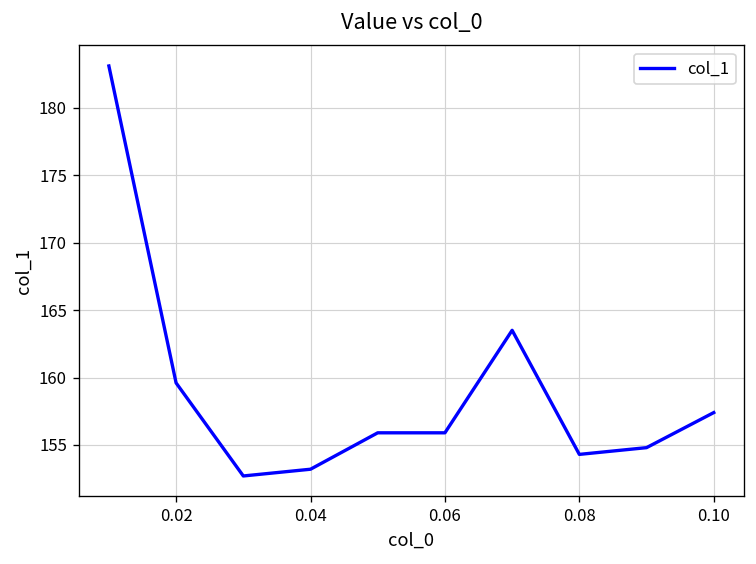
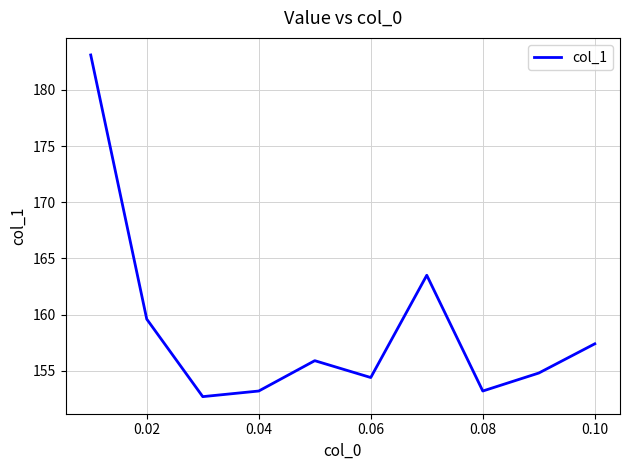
  {
    "0.02": 159.6,
    "0.04": 153.2,
-   "0.06": 155.9,
-   "0.08": 154.3,
+   "0.06": 154.4,
+   "0.08": 153.2,
    "0.10": 157.4
  }
